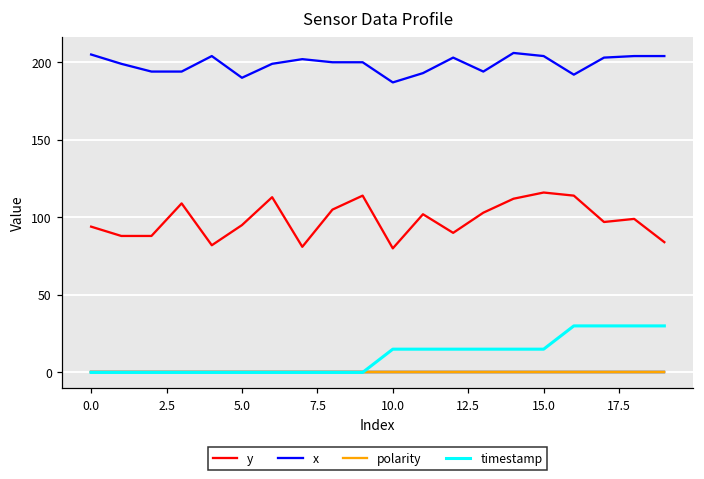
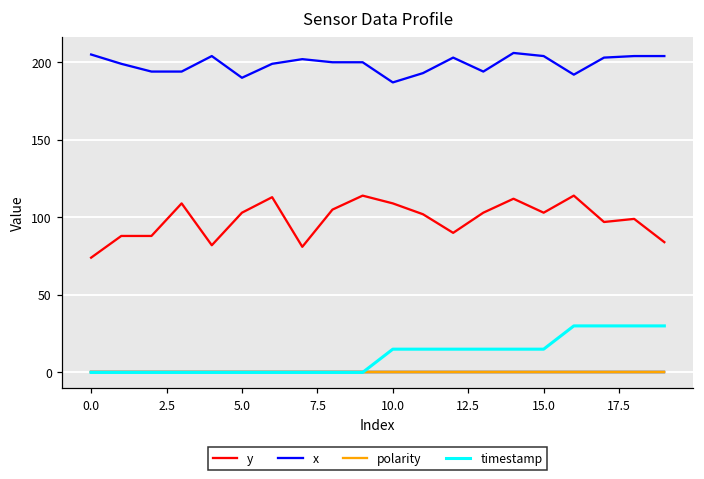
  {
    "y": {
-     "0.0": 94,
-     "5.0": 95,
-     "10.0": 80,
-     "15.0": 116
+     "0.0": 74,
+     "5.0": 103,
+     "10.0": 109,
+     "15.0": 103
    },
    "x": {
      "0.0": 205,
      "5.0": 190,
      "10.0": 187,
      "15.0": 204
    },
    "polarity": {
      "10.0": 0,
      "15.0": 0
    },
    "timestamp": {
      "10.0": 15,
      "15.0": 15
    }
  }
